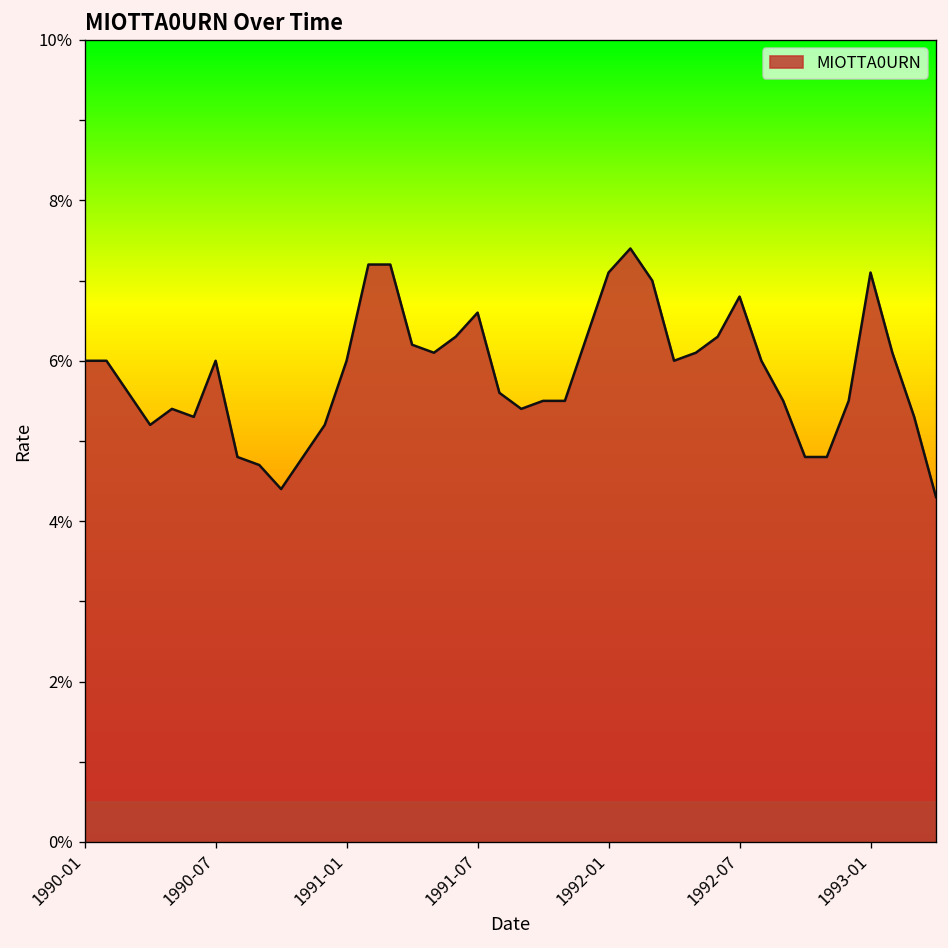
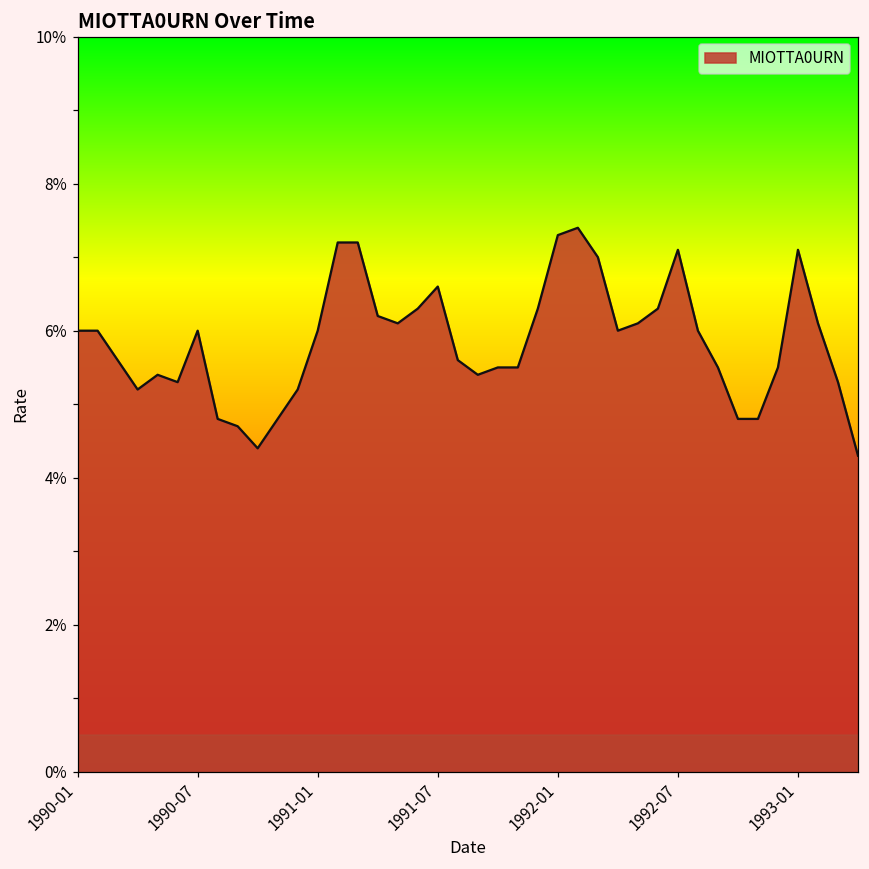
  {
    "1990-01": "6.0%",
    "1990-07": "6.0%",
    "1991-01": "6.0%",
    "1991-07": "6.6%",
-   "1992-01": "7.1%",
-   "1992-07": "6.8%",
+   "1992-01": "7.3%",
+   "1992-07": "7.1%",
    "1993-01": "7.1%"
  }
